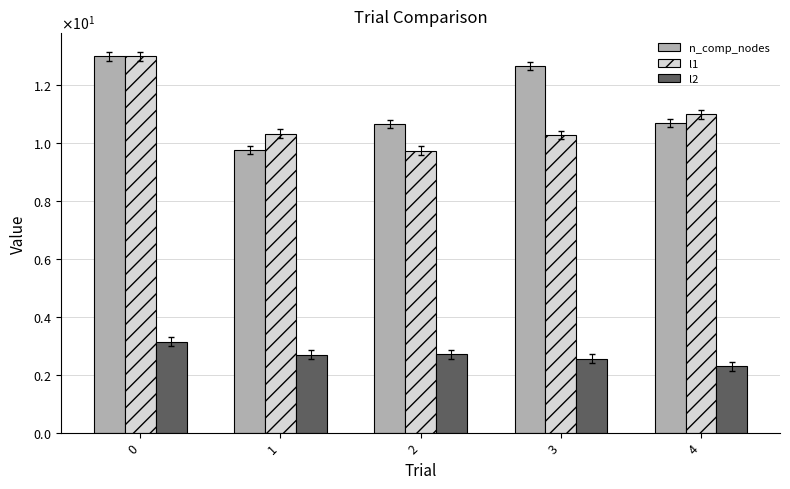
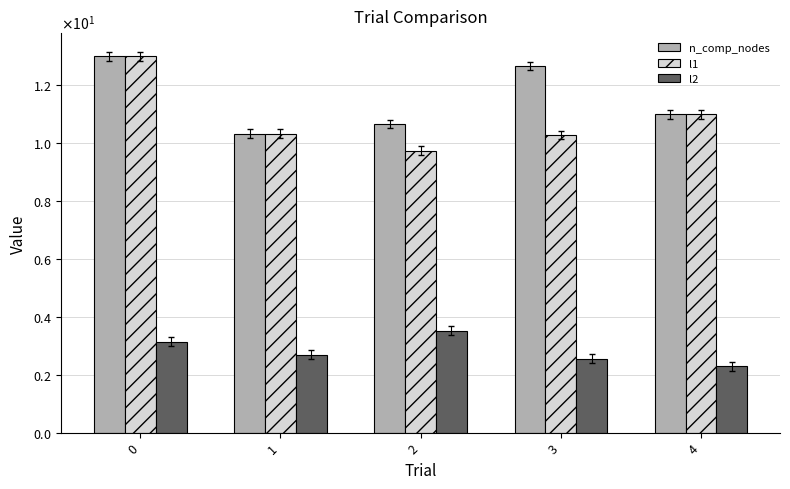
  {
    "n_comp_nodes": {
      "0": 13.0,
-     "1": 9.8,
+     "1": 10.3,
      "2": 10.7,
      "3": 12.7,
-     "4": 10.7
+     "4": 11.0
    },
    "l1": {
      "0": 13.0,
      "1": 10.3,
      "2": 9.7,
      "3": 10.3,
      "4": 11.0
    },
    "l2": {
      "0": 3.1,
      "1": 2.7,
-     "2": 2.7,
+     "2": 3.5,
      "3": 2.6,
      "4": 2.3
    }
  }
